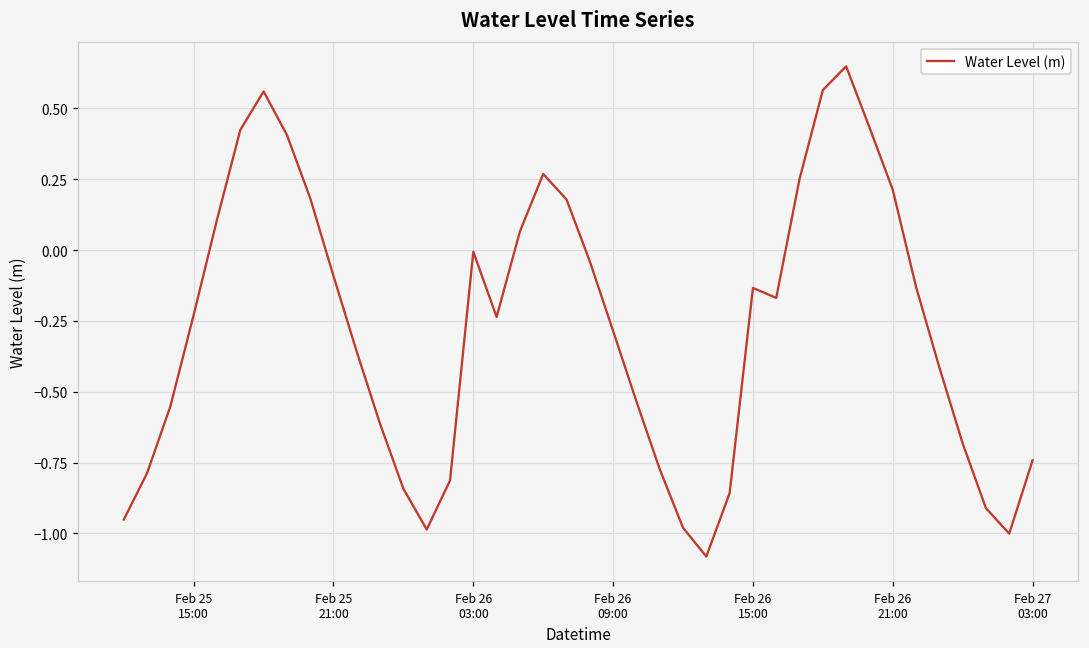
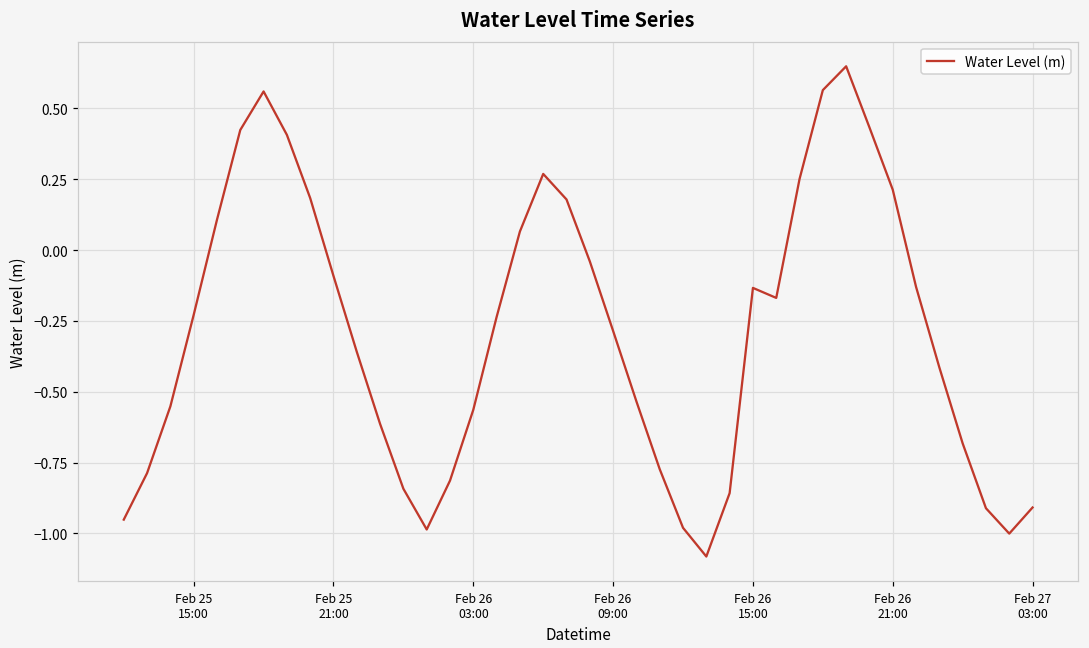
  {
    "Feb 25 15:00": -0.23,
    "Feb 25 21:00": -0.09,
-   "Feb 26 03:00": -0.01,
+   "Feb 26 03:00": -0.56,
    "Feb 26 09:00": -0.29,
    "Feb 26 15:00": -0.13,
    "Feb 26 21:00": 0.21,
-   "Feb 27 03:00": -0.74
+   "Feb 27 03:00": -0.91
  }
